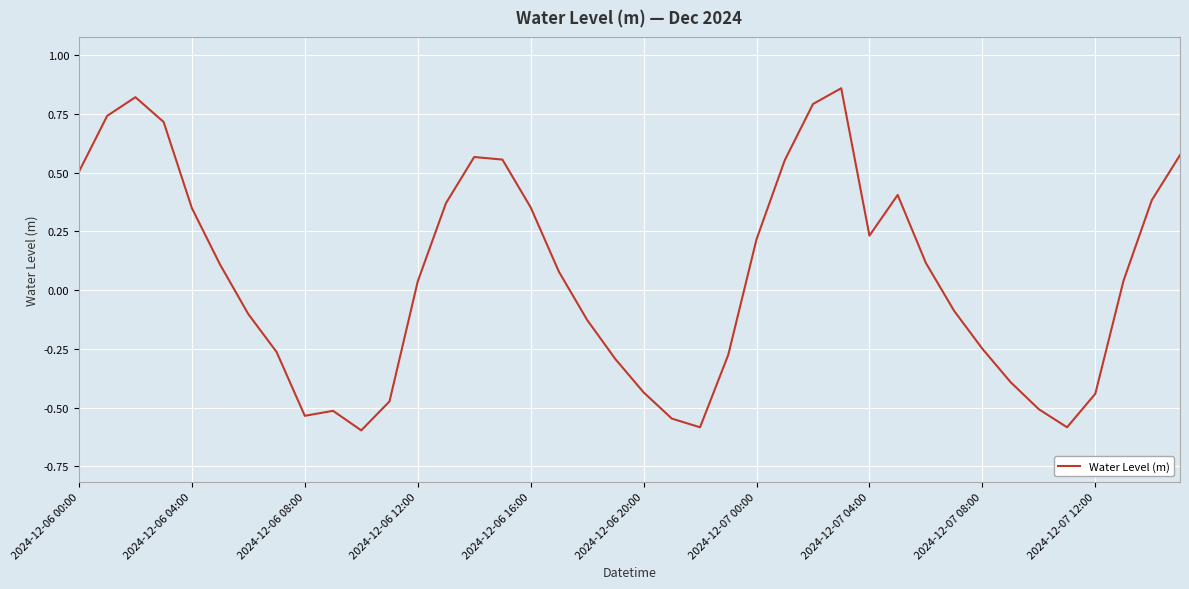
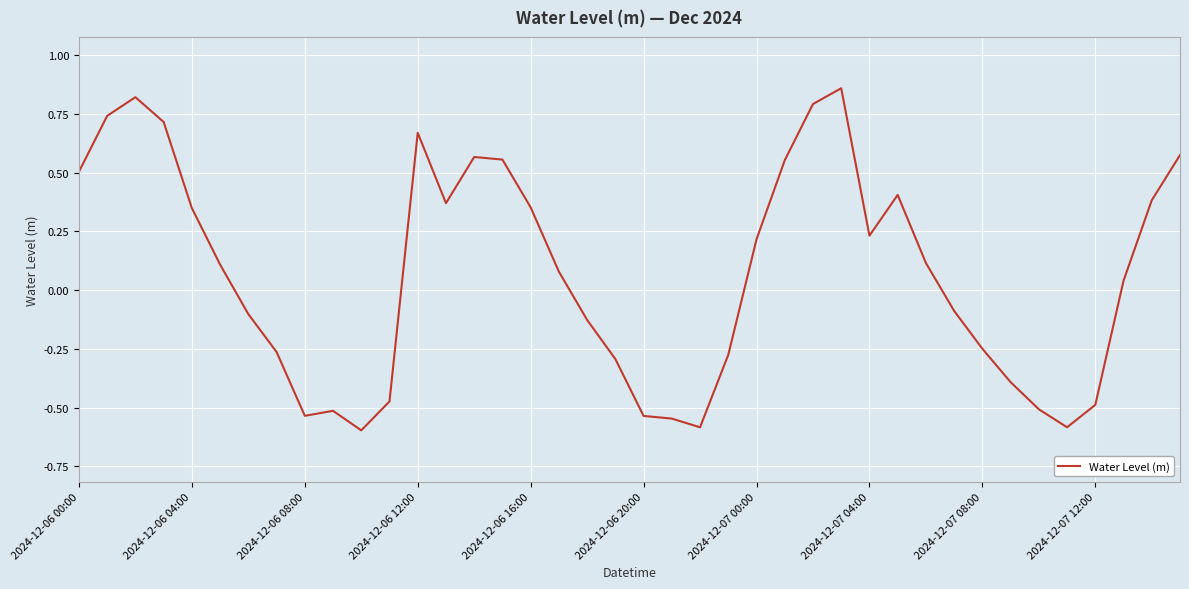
  {
    "2024-12-06 00:00": 0.50,
    "2024-12-06 04:00": 0.35,
    "2024-12-06 08:00": -0.53,
-   "2024-12-06 12:00": 0.04,
+   "2024-12-06 12:00": 0.67,
    "2024-12-06 16:00": 0.35,
-   "2024-12-06 20:00": -0.43,
+   "2024-12-06 20:00": -0.53,
    "2024-12-07 00:00": 0.22,
    "2024-12-07 04:00": 0.23,
    "2024-12-07 08:00": -0.25,
-   "2024-12-07 12:00": -0.44
+   "2024-12-07 12:00": -0.49
  }
